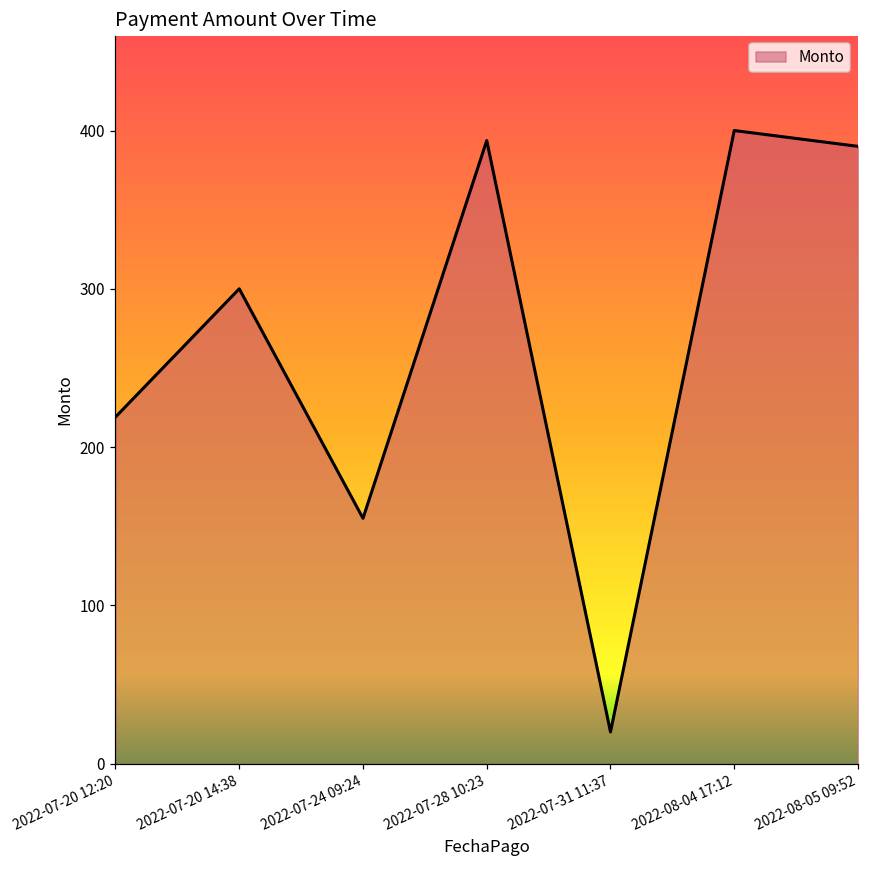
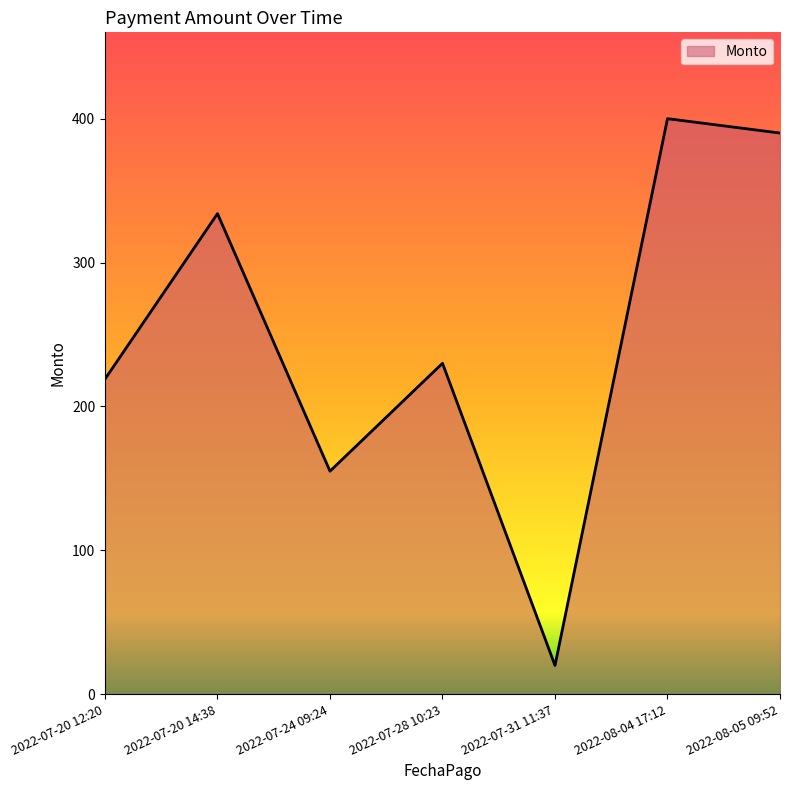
  {
    "2022-07-20 12:20": 219,
-   "2022-07-20 14:38": 300,
+   "2022-07-20 14:38": 334,
    "2022-07-24 09:24": 155,
-   "2022-07-28 10:23": 394,
+   "2022-07-28 10:23": 230,
    "2022-07-31 11:37": 20,
    "2022-08-04 17:12": 400,
    "2022-08-05 09:52": 390
  }
